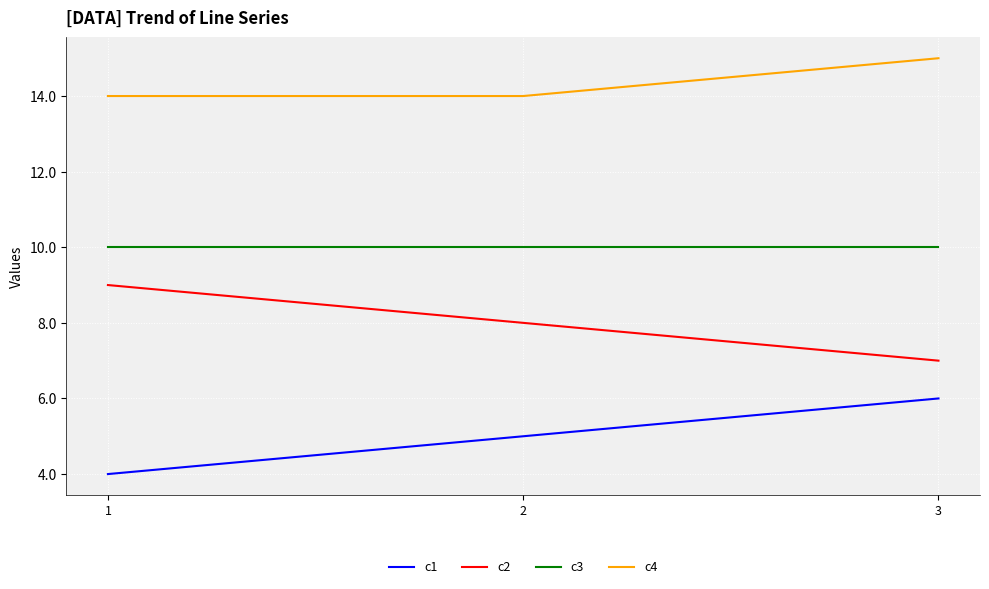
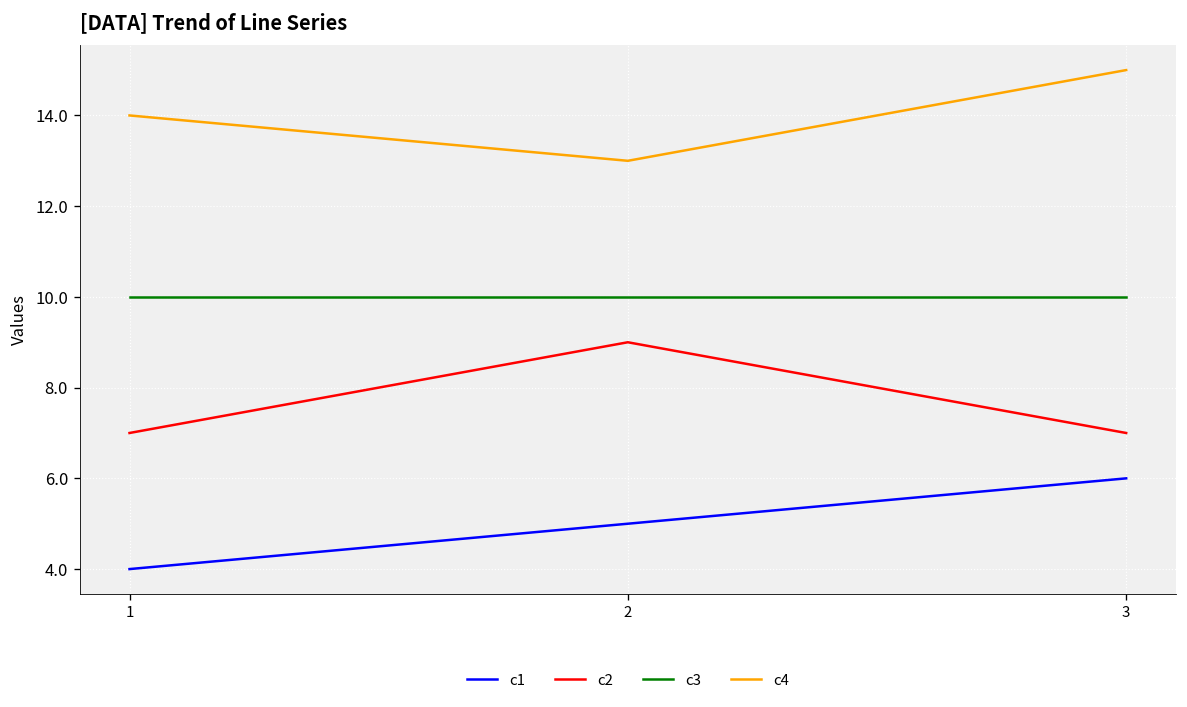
  {
    "c1": {
      "1": 4,
      "2": 5,
      "3": 6
    },
    "c2": {
-     "1": 9,
-     "2": 8,
+     "1": 7,
+     "2": 9,
      "3": 7
    },
    "c3": {
      "1": 10,
      "2": 10,
      "3": 10
    },
    "c4": {
      "1": 14,
-     "2": 14,
+     "2": 13,
      "3": 15
    }
  }
